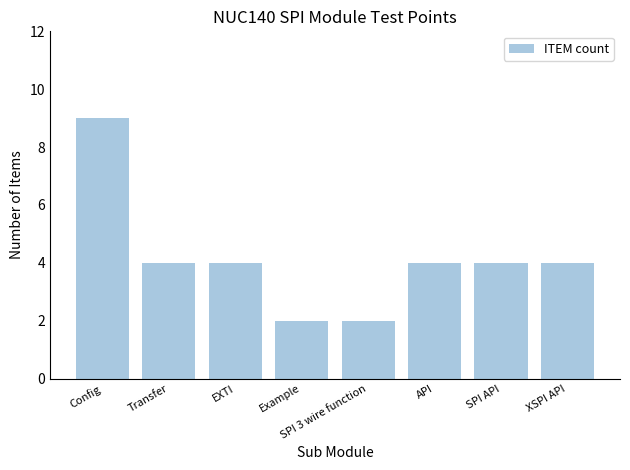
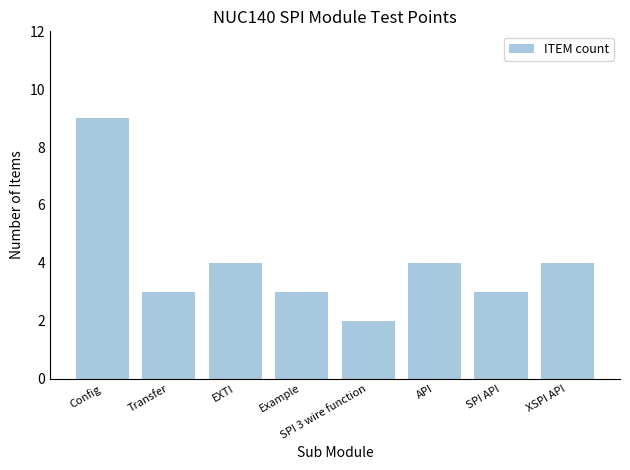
  {
    "Config": 9,
-   "Transfer": 4,
+   "Transfer": 3,
    "EXTI": 4,
-   "Example": 2,
+   "Example": 3,
    "SPI 3 wire function": 2,
    "API": 4,
-   "SPI API": 4,
+   "SPI API": 3,
    "XSPI API": 4
  }
